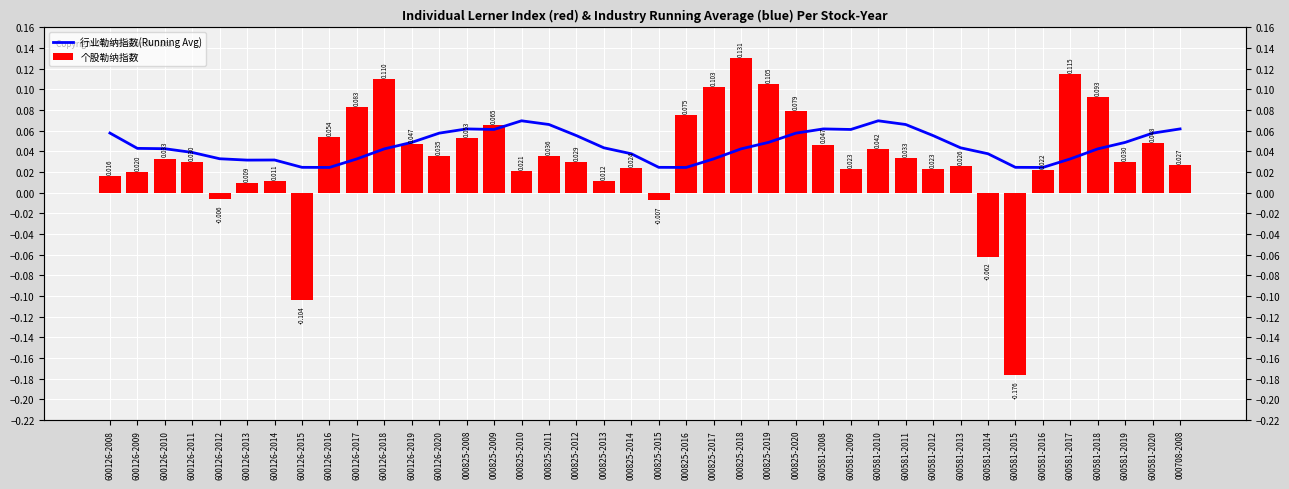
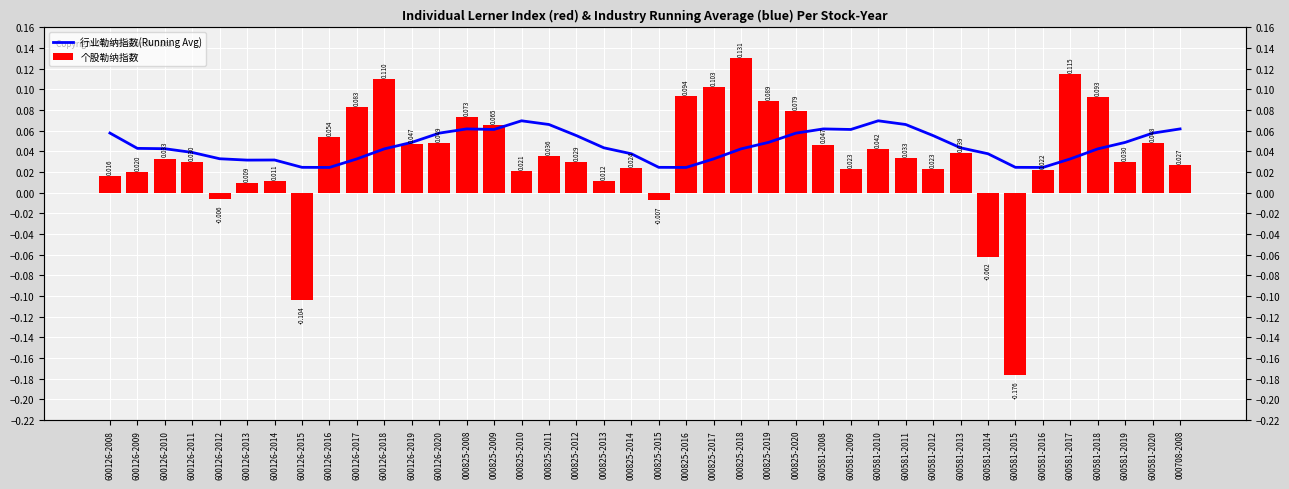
  {
    "行业勒纳指数(Running Avg)": {
      "600126-2008": 0.058,
      "600126-2009": 0.043,
      "600126-2012": 0.033,
      "600126-2013": 0.032,
      "600126-2014": 0.032,
      "600126-2015": 0.025,
      "600126-2016": 0.025,
      "600126-2017": 0.033,
      "600126-2018": 0.043,
      "600126-2020": 0.058,
      "000825-2009": 0.061,
      "000825-2010": 0.070,
      "000825-2011": 0.066,
      "000825-2012": 0.055,
      "000825-2013": 0.044,
      "000825-2015": 0.025,
      "000825-2016": 0.025,
      "000825-2017": 0.033,
      "000825-2018": 0.043,
      "000825-2019": 0.049,
      "000825-2020": 0.058,
      "600581-2009": 0.061,
      "600581-2010": 0.070,
      "600581-2011": 0.066,
      "600581-2012": 0.055,
      "600581-2014": 0.038,
      "600581-2015": 0.025,
      "600581-2017": 0.033,
      "600581-2018": 0.043,
      "000708-2008": 0.062
    },
    "个股勒纳指数": {
      "600126-2008": 0.016,
      "600126-2009": 0.020,
      "600126-2012": -0.006,
      "600126-2013": 0.009,
      "600126-2014": 0.011,
      "600126-2015": -0.104,
      "600126-2016": 0.054,
      "600126-2017": 0.083,
      "600126-2018": 0.110,
-     "600126-2020": 0.035,
-     "000825-2008": 0.053,
+     "600126-2020": 0.049,
+     "000825-2008": 0.073,
      "000825-2009": 0.065,
      "000825-2010": 0.021,
      "000825-2011": 0.036,
      "000825-2012": 0.029,
      "000825-2013": 0.012,
      "000825-2015": -0.007,
-     "000825-2016": 0.075,
+     "000825-2016": 0.094,
      "000825-2017": 0.103,
      "000825-2018": 0.131,
-     "000825-2019": 0.105,
+     "000825-2019": 0.089,
      "000825-2020": 0.079,
      "600581-2009": 0.023,
      "600581-2010": 0.042,
      "600581-2011": 0.033,
      "600581-2012": 0.023,
-     "600581-2013": 0.026,
+     "600581-2013": 0.039,
      "600581-2014": -0.062,
      "600581-2015": -0.176,
      "600581-2017": 0.115,
      "600581-2018": 0.093,
      "600581-2019": 0.030,
      "000708-2008": 0.027
    }
  }
